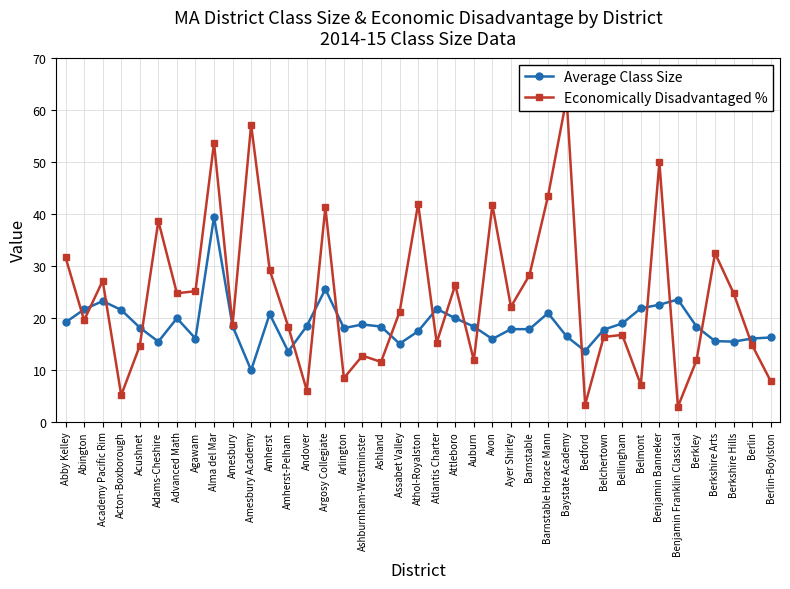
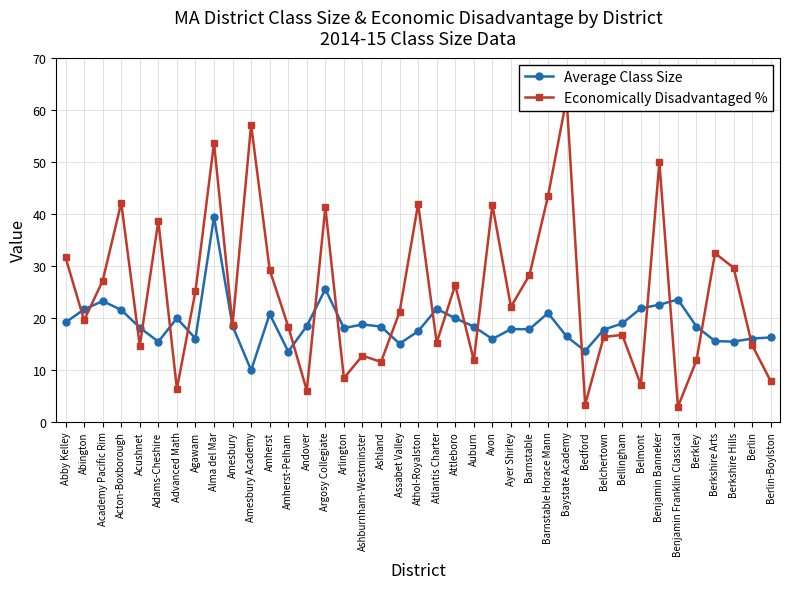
  {
    "Average Class Size": {
      "Abby Kelley": 19,
      "Abington": 22,
      "Academy Pacific Rim": 23,
      "Acton-Boxborough": 22,
      "Acushnet": 18,
      "Adams-Cheshire": 15,
      "Advanced Math": 20,
      "Agawam": 16,
      "Alma del Mar": 39,
      "Amesbury Academy": 10,
      "Amherst": 21,
      "Amherst-Pelham": 14,
      "Andover": 18,
      "Argosy Collegiate": 26,
      "Arlington": 18,
      "Ashburnham-Westminster": 19,
      "Ashland": 18,
      "Assabet Valley": 15,
      "Athol-Royalston": 17,
      "Atlantis Charter": 22,
      "Attleboro": 20,
      "Auburn": 18,
      "Avon": 16,
      "Ayer Shirley": 18,
      "Barnstable": 18,
      "Barnstable Horace Mann": 21,
      "Baystate Academy": 16,
      "Bedford": 14,
      "Belchertown": 18,
      "Bellingham": 19,
      "Belmont": 22,
      "Benjamin Banneker": 23,
      "Benjamin Franklin Classical": 24,
      "Berkley": 18,
      "Berkshire Arts": 16,
      "Berkshire Hills": 15,
      "Berlin": 16,
      "Berlin-Boylston": 16
    },
    "Economically Disadvantaged %": {
      "Abby Kelley": 32,
      "Abington": 20,
      "Academy Pacific Rim": 27,
-     "Acton-Boxborough": 5,
+     "Acton-Boxborough": 42,
      "Acushnet": 15,
      "Adams-Cheshire": 39,
-     "Advanced Math": 25,
+     "Advanced Math": 6,
      "Agawam": 25,
      "Alma del Mar": 54,
      "Amesbury Academy": 57,
      "Amherst": 29,
      "Amherst-Pelham": 18,
      "Andover": 6,
      "Argosy Collegiate": 41,
      "Arlington": 8,
      "Ashburnham-Westminster": 13,
      "Ashland": 12,
      "Assabet Valley": 21,
      "Athol-Royalston": 42,
      "Atlantis Charter": 15,
      "Attleboro": 26,
      "Auburn": 12,
      "Avon": 42,
      "Ayer Shirley": 22,
      "Barnstable": 28,
      "Barnstable Horace Mann": 43,
      "Bedford": 3,
      "Belchertown": 16,
      "Bellingham": 17,
      "Belmont": 7,
      "Benjamin Banneker": 50,
      "Benjamin Franklin Classical": 3,
      "Berkley": 12,
      "Berkshire Arts": 32,
-     "Berkshire Hills": 25,
+     "Berkshire Hills": 30,
      "Berlin": 15,
      "Berlin-Boylston": 8
    }
  }
